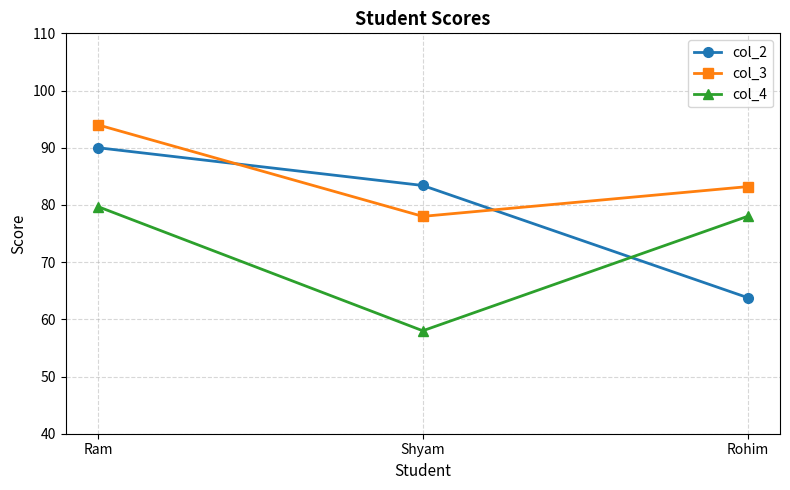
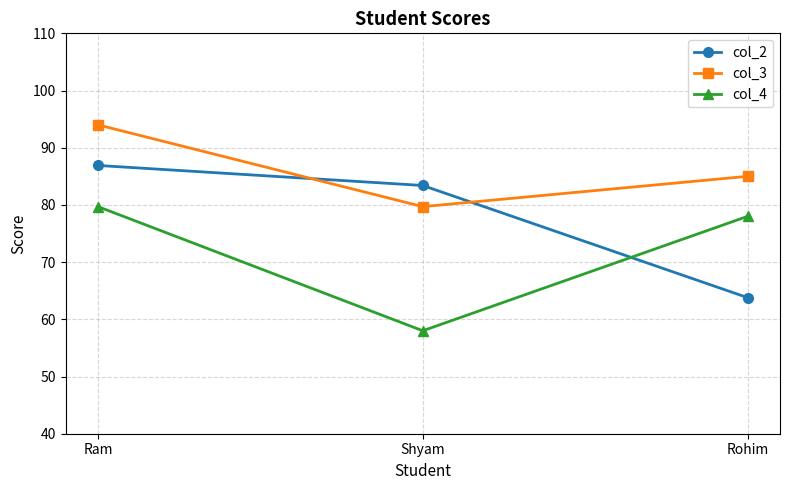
  {
    "col_2": {
-     "Ram": 90,
+     "Ram": 87,
      "Shyam": 83,
      "Rohim": 64
    },
    "col_3": {
      "Ram": 94,
-     "Shyam": 78,
-     "Rohim": 83
+     "Shyam": 80,
+     "Rohim": 85
    },
    "col_4": {
      "Ram": 80,
      "Shyam": 58,
      "Rohim": 78
    }
  }
